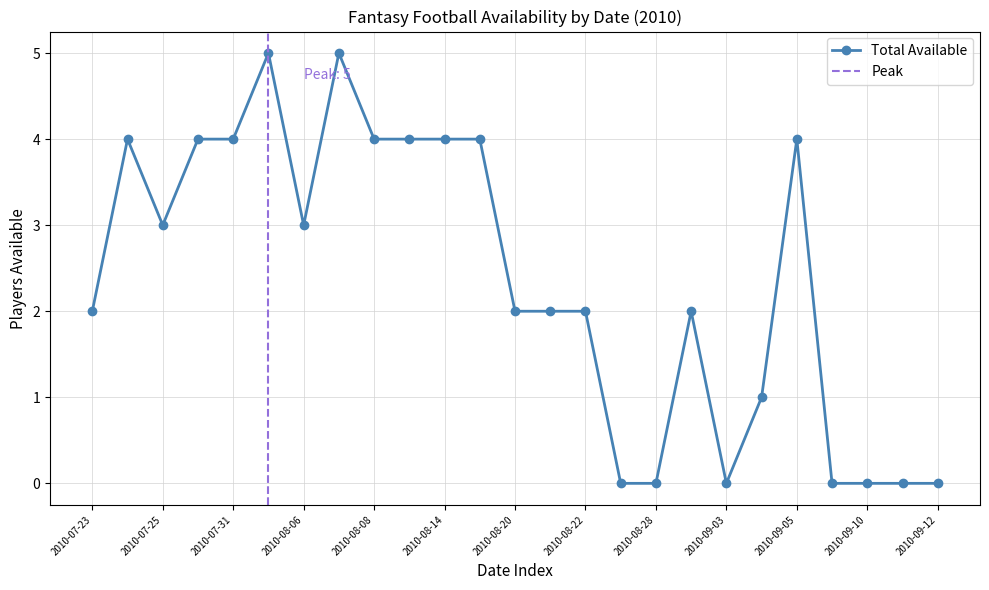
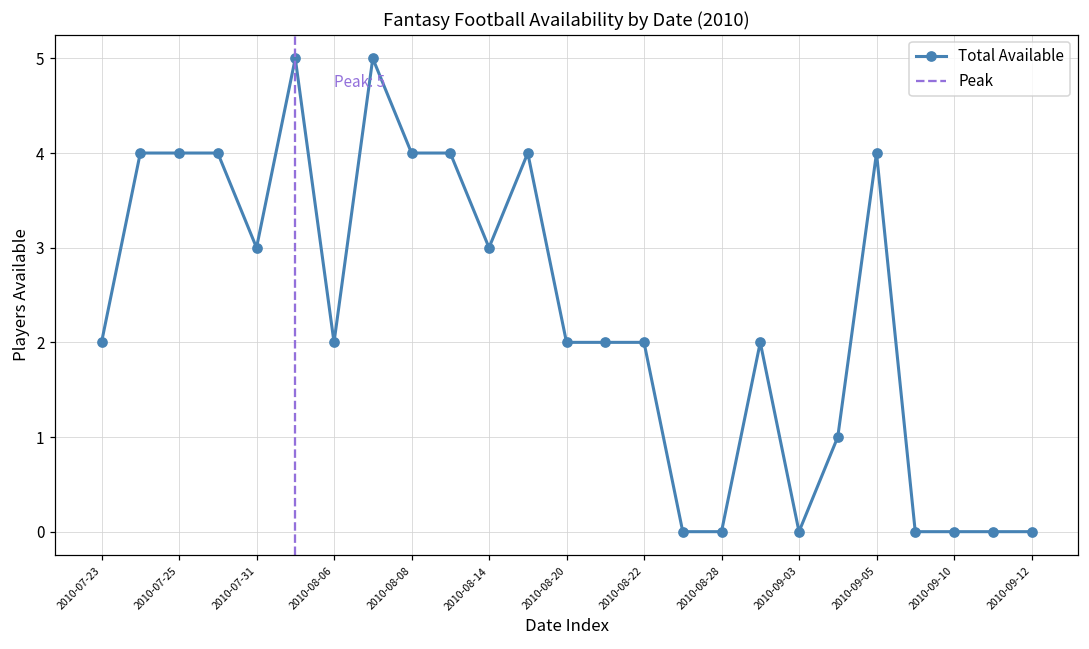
  {
    "2010-07-23": 2,
-   "2010-07-25": 3,
-   "2010-07-31": 4,
-   "2010-08-06": 3,
+   "2010-07-25": 4,
+   "2010-07-31": 3,
+   "2010-08-06": 2,
    "2010-08-08": 4,
-   "2010-08-14": 4,
+   "2010-08-14": 3,
    "2010-08-20": 2,
    "2010-08-22": 2,
    "2010-08-28": 0,
    "2010-09-03": 0,
    "2010-09-05": 4,
    "2010-09-10": 0,
    "2010-09-12": 0
  }
